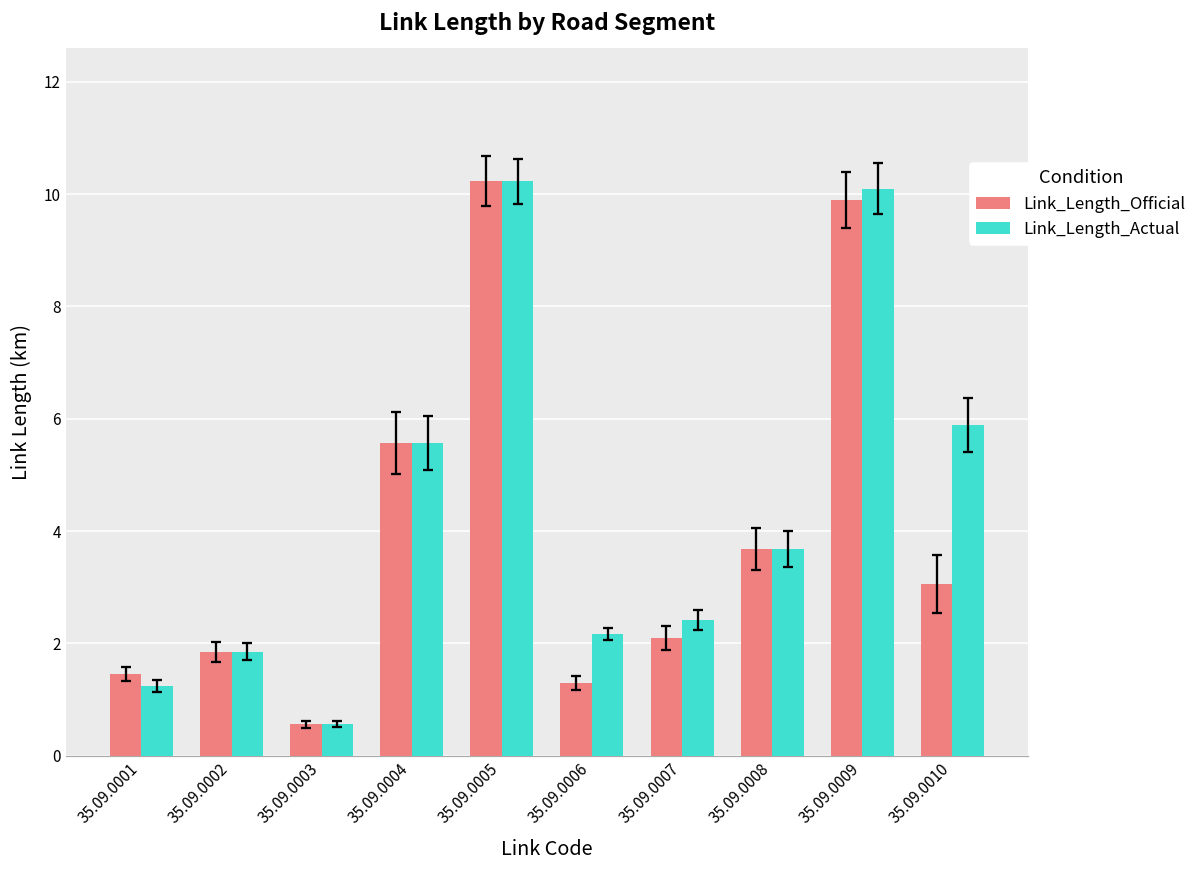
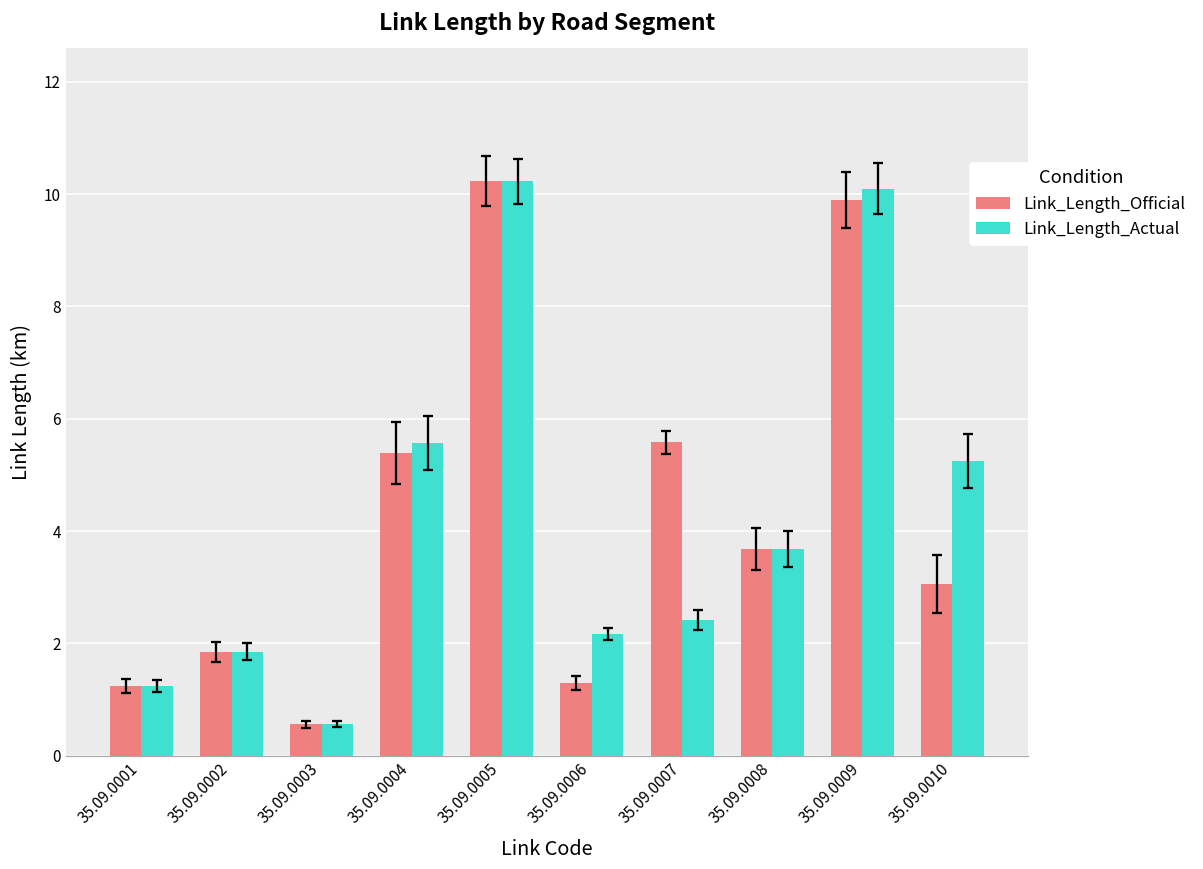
  {
    "Link_Length_Official": {
-     "35.09.0001": 1.5,
+     "35.09.0001": 1.2,
      "35.09.0002": 1.9,
      "35.09.0003": 0.6,
-     "35.09.0004": 5.6,
+     "35.09.0004": 5.4,
      "35.09.0005": 10.2,
      "35.09.0006": 1.3,
-     "35.09.0007": 2.1,
+     "35.09.0007": 5.6,
      "35.09.0008": 3.7,
      "35.09.0009": 9.9,
      "35.09.0010": 3.1
    },
    "Link_Length_Actual": {
      "35.09.0001": 1.2,
      "35.09.0002": 1.9,
      "35.09.0003": 0.6,
      "35.09.0004": 5.6,
      "35.09.0005": 10.2,
      "35.09.0006": 2.2,
      "35.09.0007": 2.4,
      "35.09.0008": 3.7,
      "35.09.0009": 10.1,
-     "35.09.0010": 5.9
+     "35.09.0010": 5.2
    }
  }
